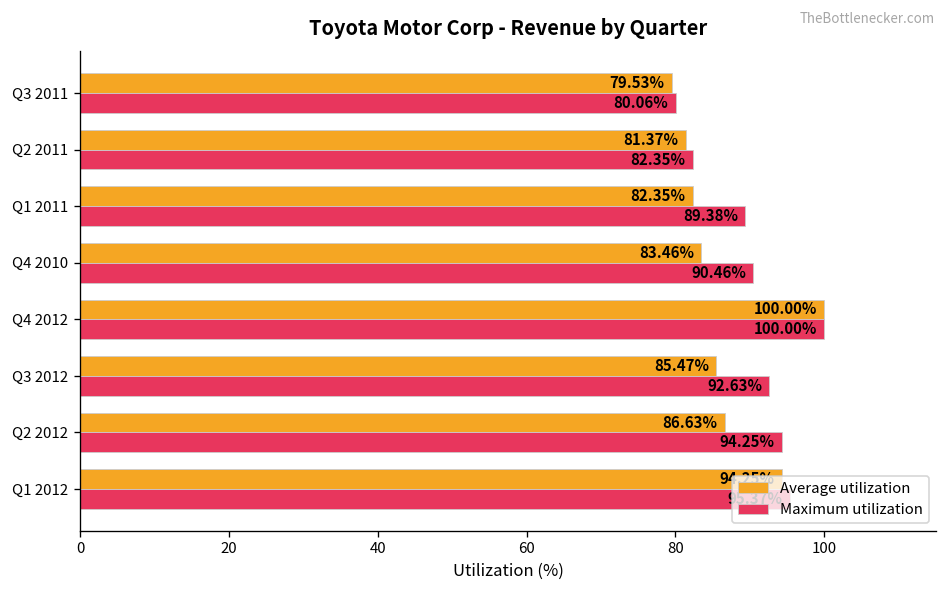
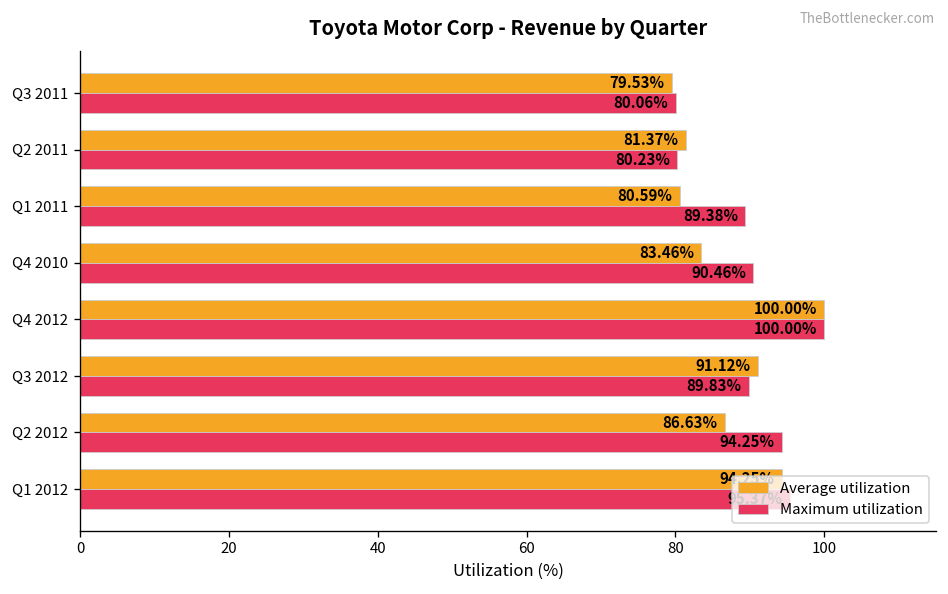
  {
    "Average utilization": {
      "Q3 2011": "79.53%",
      "Q2 2011": "81.37%",
-     "Q1 2011": "82.35%",
+     "Q1 2011": "80.59%",
      "Q4 2010": "83.46%",
      "Q4 2012": "100.00%",
-     "Q3 2012": "85.47%",
+     "Q3 2012": "91.12%",
      "Q2 2012": "86.63%"
    },
    "Maximum utilization": {
      "Q3 2011": "80.06%",
-     "Q2 2011": "82.35%",
+     "Q2 2011": "80.23%",
      "Q1 2011": "89.38%",
      "Q4 2010": "90.46%",
      "Q4 2012": "100.00%",
-     "Q3 2012": "92.63%",
+     "Q3 2012": "89.83%",
      "Q2 2012": "94.25%"
    }
  }
